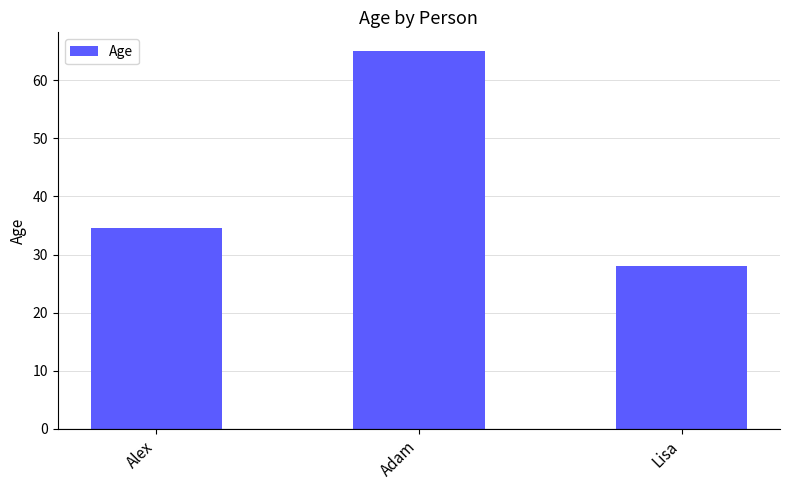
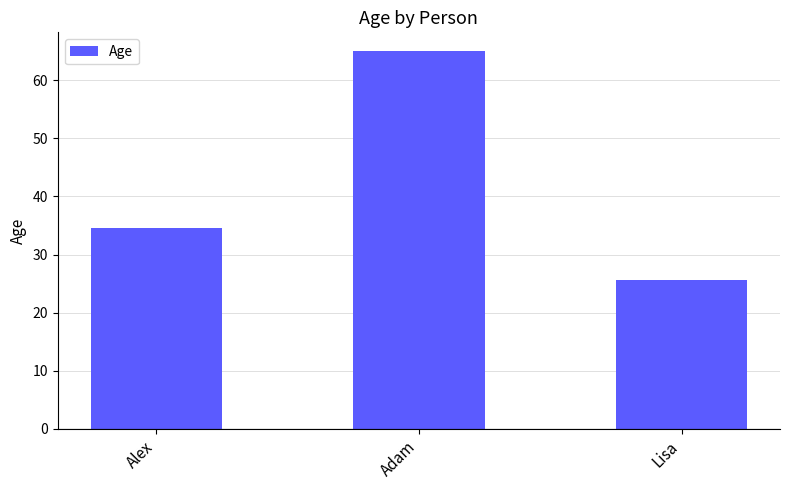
  {
    "Alex": 35,
    "Adam": 65,
-   "Lisa": 28
+   "Lisa": 26
  }
